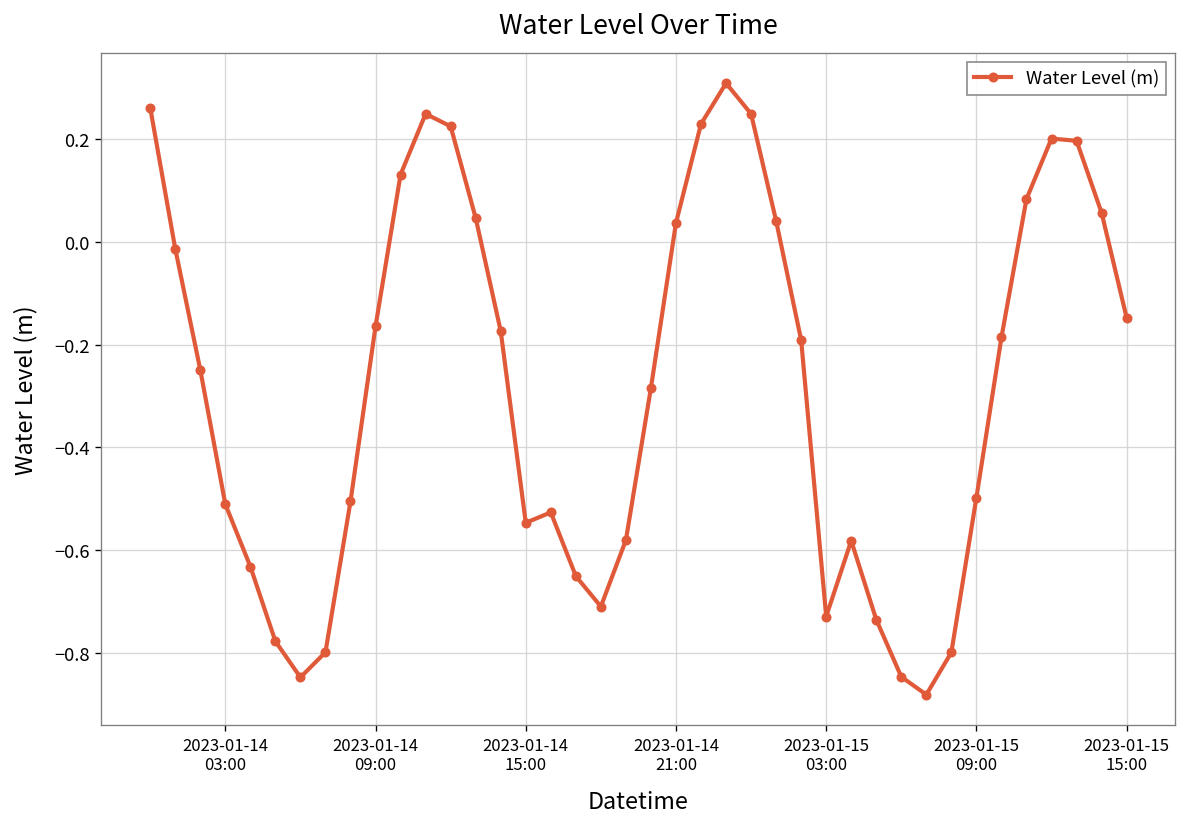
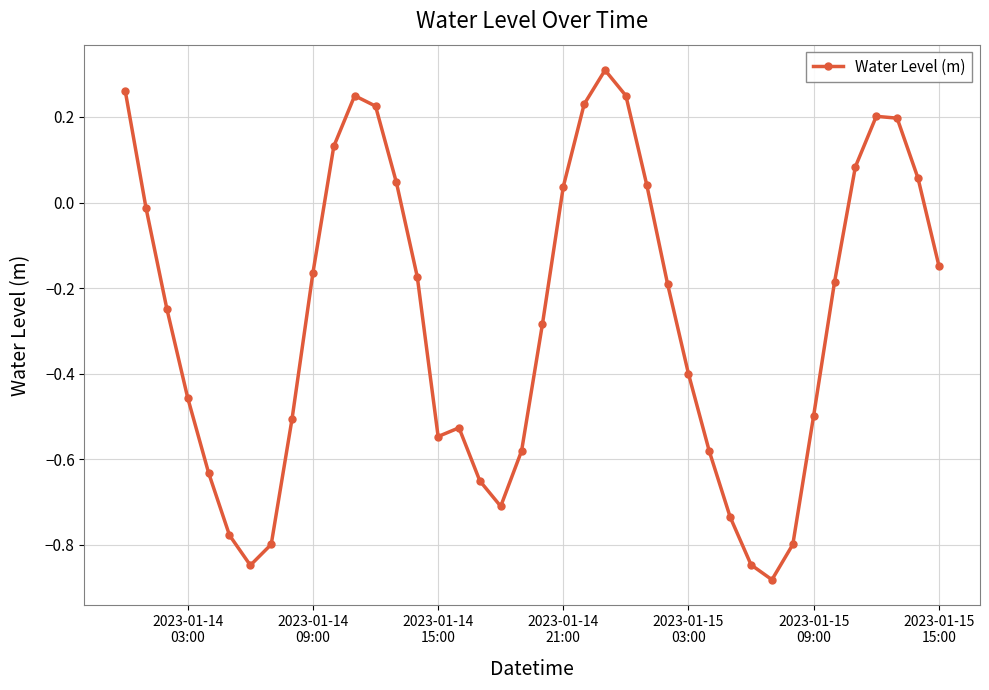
  {
-   "2023-01-14 03:00": -0.51,
+   "2023-01-14 03:00": -0.46,
    "2023-01-14 09:00": -0.16,
    "2023-01-14 15:00": -0.55,
    "2023-01-14 21:00": 0.04,
-   "2023-01-15 03:00": -0.73,
+   "2023-01-15 03:00": -0.40,
    "2023-01-15 09:00": -0.50,
    "2023-01-15 15:00": -0.15
  }
